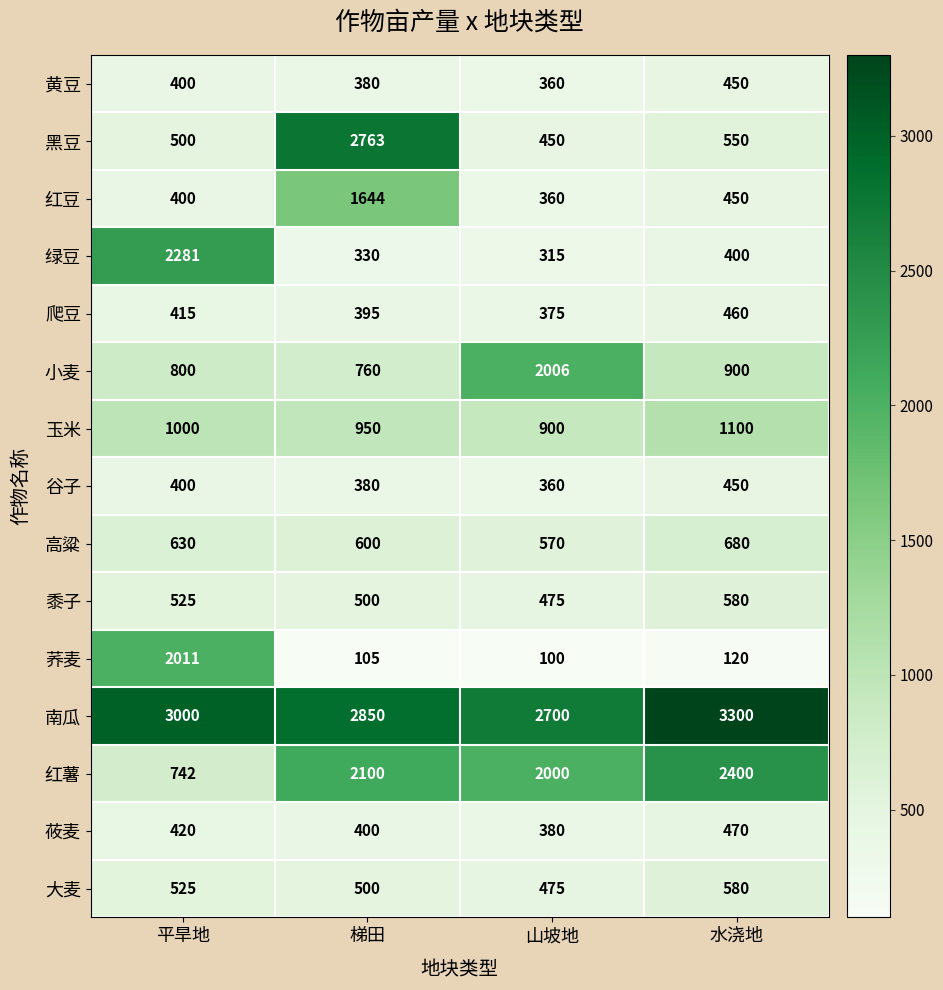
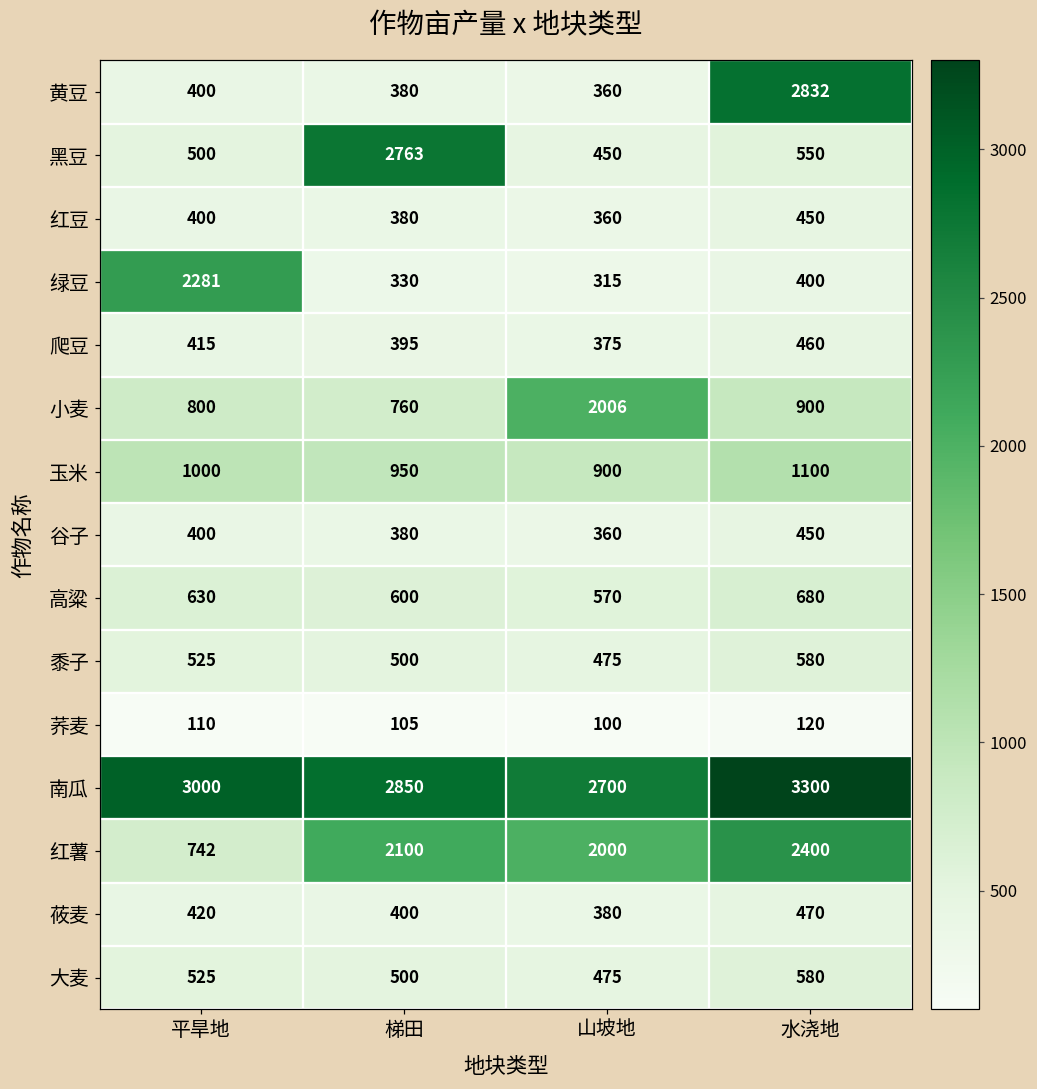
  {
    "黄豆": {
      "平旱地": 400,
      "梯田": 380,
      "山坡地": 360,
-     "水浇地": 450
+     "水浇地": 2832
    },
    "黑豆": {
      "平旱地": 500,
      "梯田": 2763,
      "山坡地": 450,
      "水浇地": 550
    },
    "红豆": {
      "平旱地": 400,
-     "梯田": 1644,
+     "梯田": 380,
      "山坡地": 360,
      "水浇地": 450
    },
    "绿豆": {
      "平旱地": 2281,
      "梯田": 330,
      "山坡地": 315,
      "水浇地": 400
    },
    "爬豆": {
      "平旱地": 415,
      "梯田": 395,
      "山坡地": 375,
      "水浇地": 460
    },
    "小麦": {
      "平旱地": 800,
      "梯田": 760,
      "山坡地": 2006,
      "水浇地": 900
    },
    "玉米": {
      "平旱地": 1000,
      "梯田": 950,
      "山坡地": 900,
      "水浇地": 1100
    },
    "谷子": {
      "平旱地": 400,
      "梯田": 380,
      "山坡地": 360,
      "水浇地": 450
    },
    "高粱": {
      "平旱地": 630,
      "梯田": 600,
      "山坡地": 570,
      "水浇地": 680
    },
    "黍子": {
      "平旱地": 525,
      "梯田": 500,
      "山坡地": 475,
      "水浇地": 580
    },
    "荞麦": {
-     "平旱地": 2011,
+     "平旱地": 110,
      "梯田": 105,
      "山坡地": 100,
      "水浇地": 120
    },
    "南瓜": {
      "平旱地": 3000,
      "梯田": 2850,
      "山坡地": 2700,
      "水浇地": 3300
    },
    "红薯": {
      "平旱地": 742,
      "梯田": 2100,
      "山坡地": 2000,
      "水浇地": 2400
    },
    "莜麦": {
      "平旱地": 420,
      "梯田": 400,
      "山坡地": 380,
      "水浇地": 470
    },
    "大麦": {
      "平旱地": 525,
      "梯田": 500,
      "山坡地": 475,
      "水浇地": 580
    }
  }
